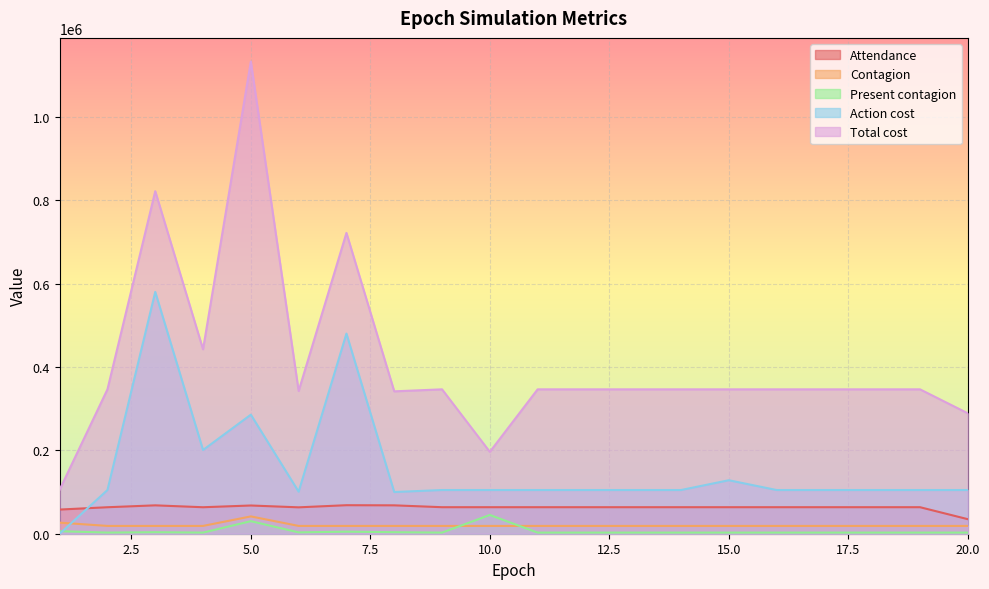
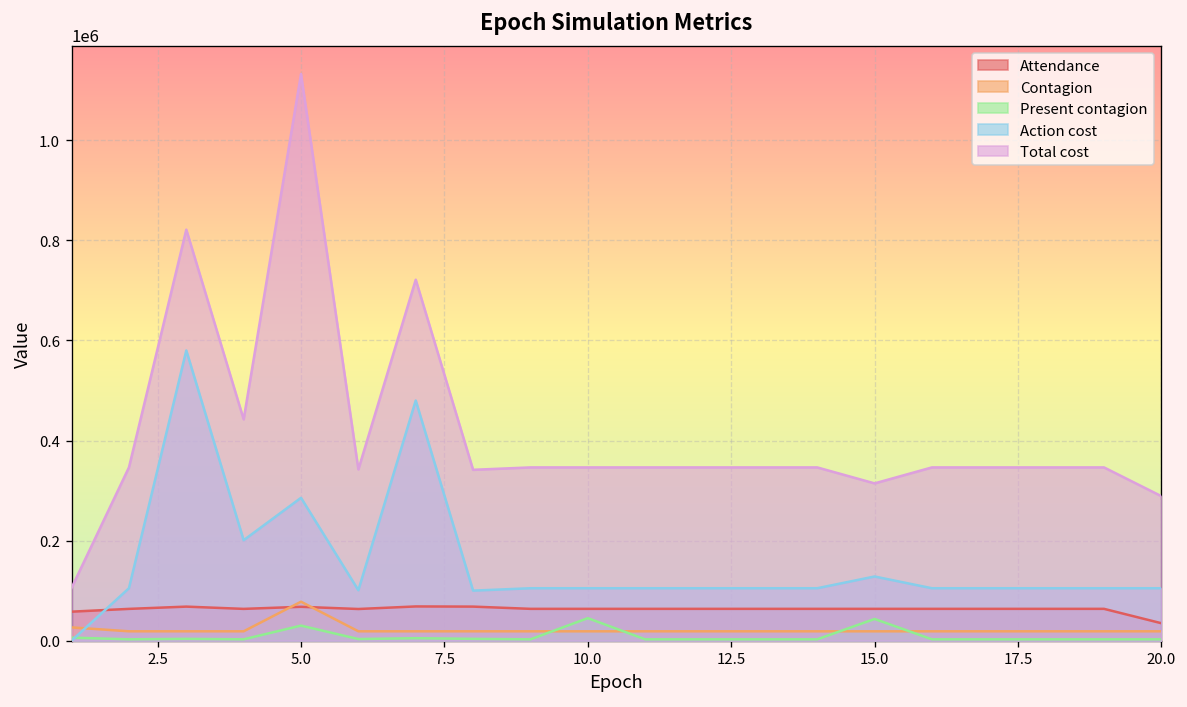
  {
    "Attendance": {
      "5.0": 70000,
      "10.0": 60000,
      "15.0": 60000,
      "20.0": 30000
    },
    "Contagion": {
-     "5.0": 40000,
+     "5.0": 80000,
      "10.0": 20000,
      "15.0": 20000,
      "20.0": 20000
    },
    "Present contagion": {
      "5.0": 30000,
      "10.0": 40000,
-     "15.0": 0,
+     "15.0": 40000,
      "20.0": 0
    },
    "Action cost": {
      "5.0": 290000,
      "10.0": 100000,
      "15.0": 130000,
      "20.0": 100000
    },
    "Total cost": {
      "5.0": 1130000,
-     "10.0": 200000,
-     "15.0": 350000,
+     "10.0": 350000,
+     "15.0": 310000,
      "20.0": 290000
    }
  }
